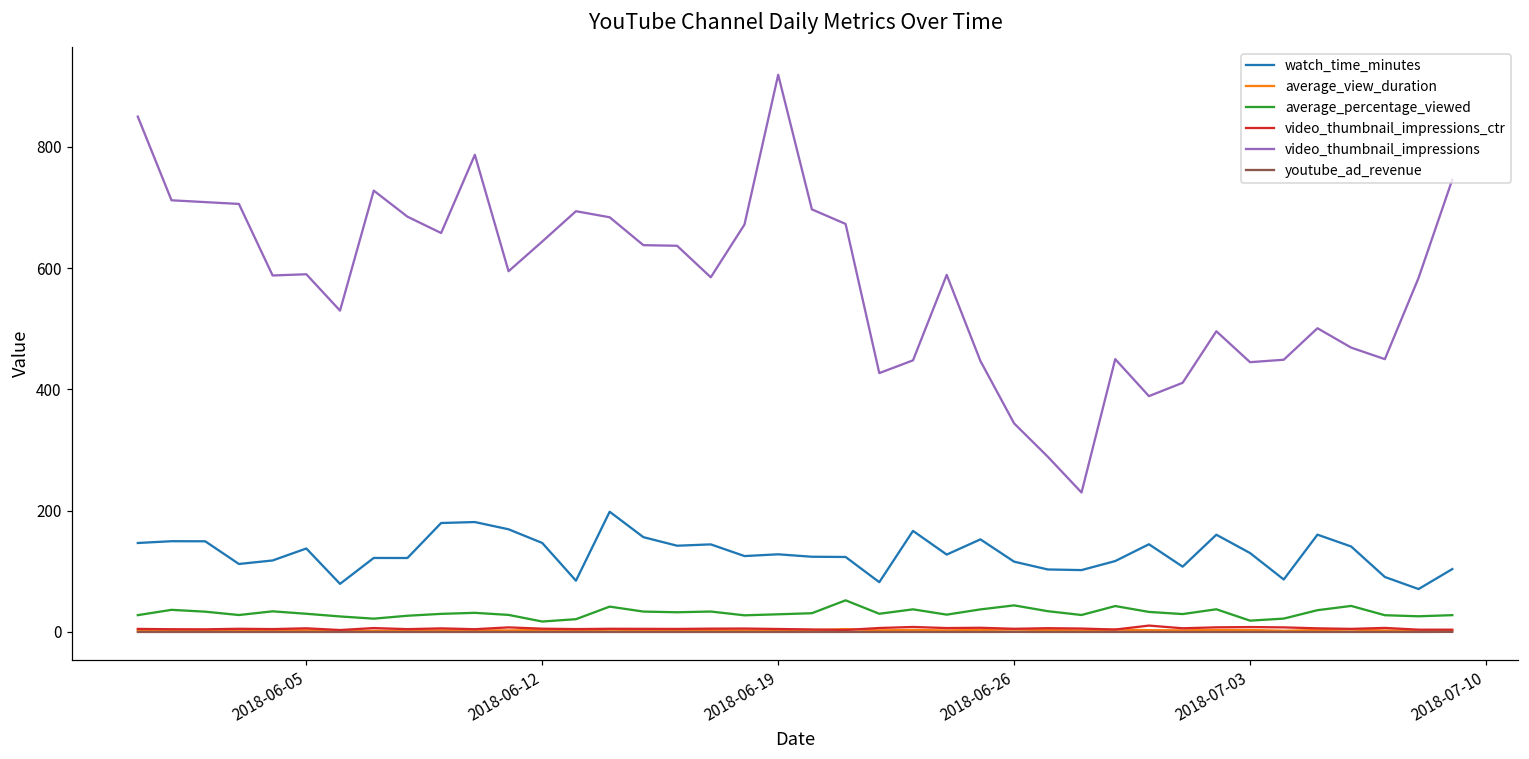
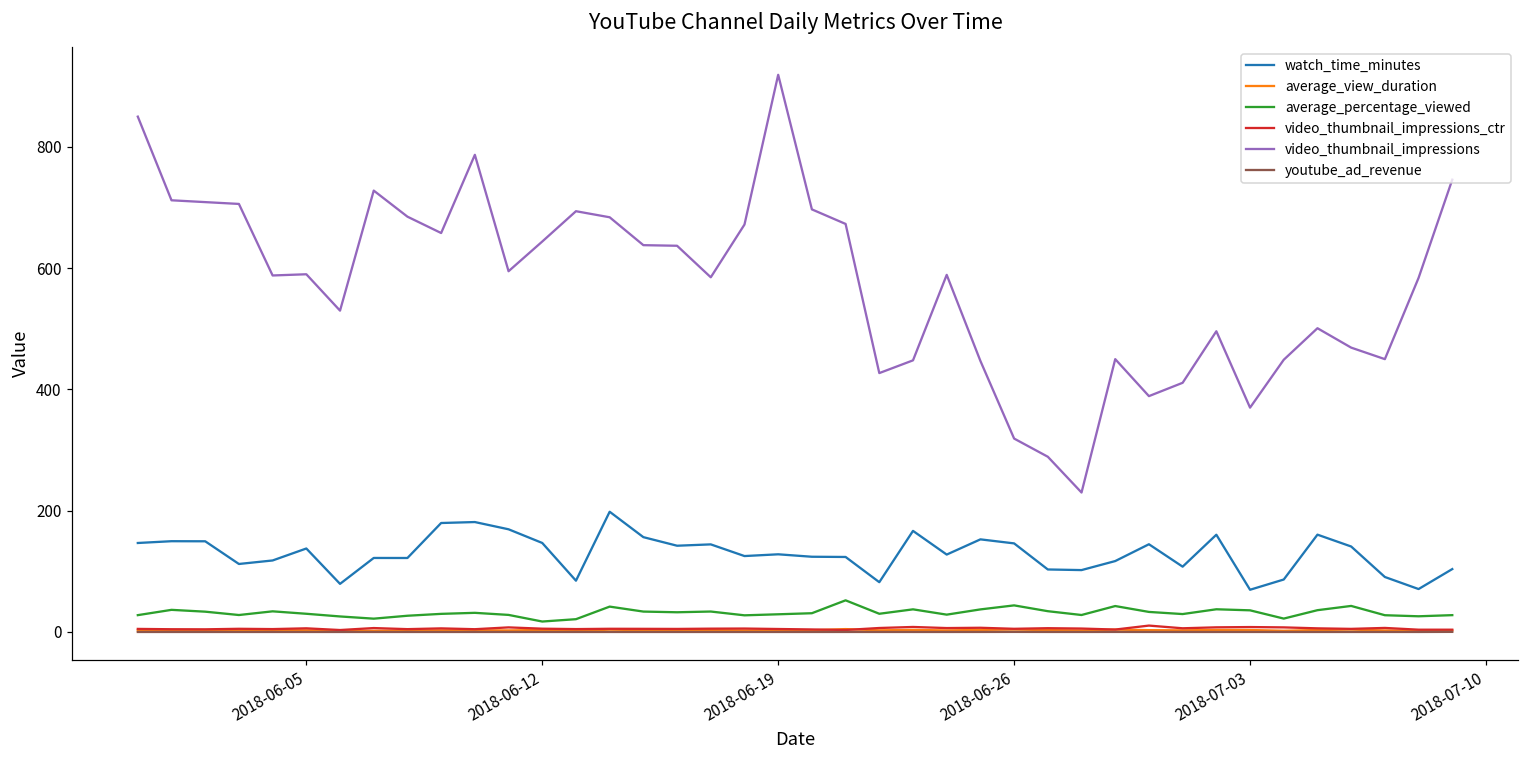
  {
    "watch_time_minutes": {
      "2018-06-05": 140,
      "2018-06-12": 150,
      "2018-06-19": 130,
-     "2018-06-26": 120,
-     "2018-07-03": 130
+     "2018-06-26": 150,
+     "2018-07-03": 70
    },
    "average_percentage_viewed": {
      "2018-06-05": 30,
      "2018-06-12": 20,
      "2018-06-19": 30,
      "2018-06-26": 40,
-     "2018-07-03": 20
+     "2018-07-03": 40
    },
    "video_thumbnail_impressions_ctr": {
      "2018-07-03": 10
    },
    "video_thumbnail_impressions": {
      "2018-06-05": 590,
      "2018-06-12": 640,
      "2018-06-19": 920,
-     "2018-06-26": 340,
-     "2018-07-03": 450
+     "2018-06-26": 320,
+     "2018-07-03": 370
    }
  }
